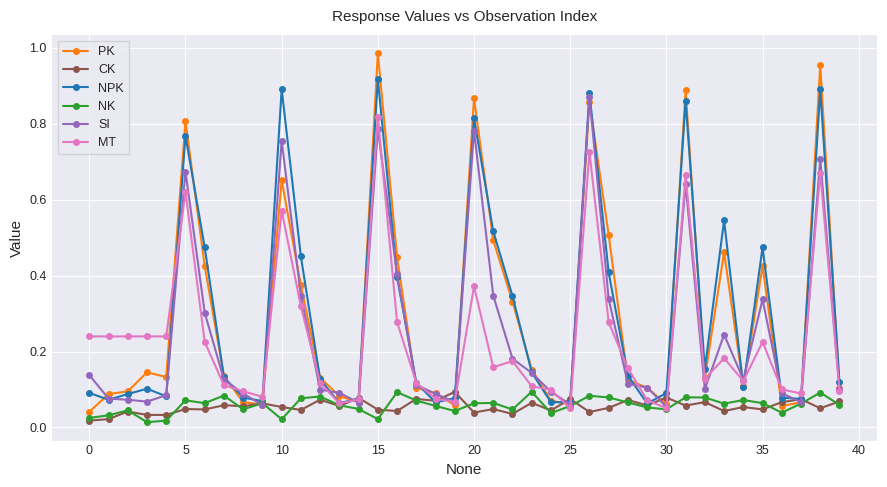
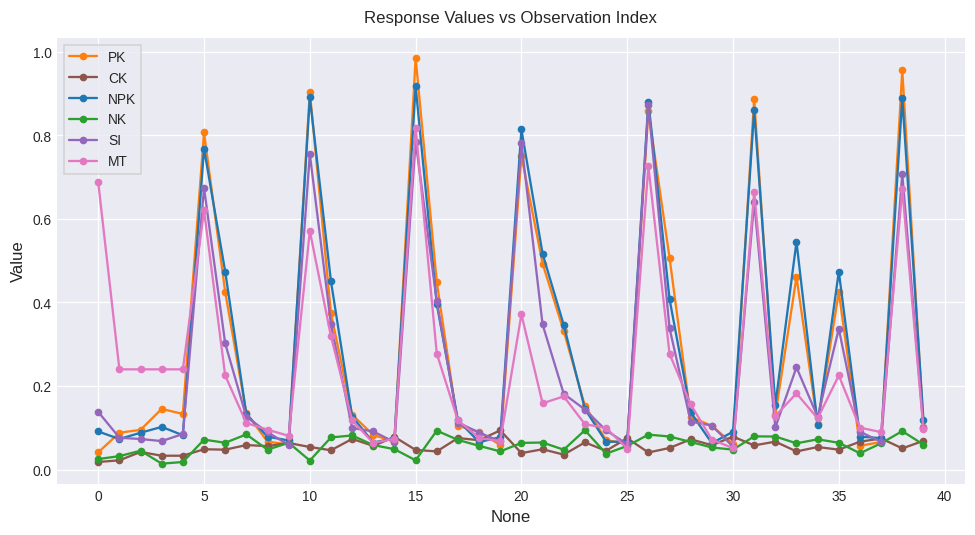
  {
    "PK": {
      "0": 0.04,
      "5": 0.81,
-     "10": 0.65,
+     "10": 0.90,
      "15": 0.99,
-     "20": 0.87,
+     "20": 0.75,
      "35": 0.43
    },
    "CK": {
      "0": 0.02,
      "5": 0.05,
      "10": 0.05,
      "15": 0.05,
      "20": 0.04,
      "25": 0.07,
      "30": 0.08,
      "35": 0.05
    },
    "NPK": {
      "0": 0.09,
      "5": 0.77,
      "10": 0.89,
      "15": 0.92,
      "20": 0.81,
      "30": 0.09,
      "35": 0.47
    },
    "NK": {
      "0": 0.03,
      "5": 0.07,
      "10": 0.02,
      "15": 0.02,
      "20": 0.06,
      "35": 0.06
    },
    "SI": {
      "0": 0.14,
      "5": 0.67,
      "10": 0.75,
      "15": 0.79,
      "20": 0.78,
      "35": 0.34
    },
    "MT": {
-     "0": 0.24,
+     "0": 0.69,
      "5": 0.62,
      "10": 0.57,
      "15": 0.82,
      "20": 0.37,
      "35": 0.23
    }
  }
